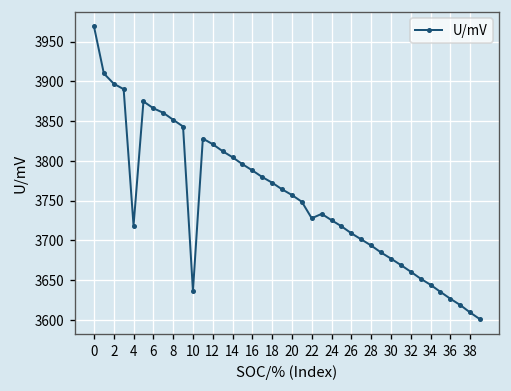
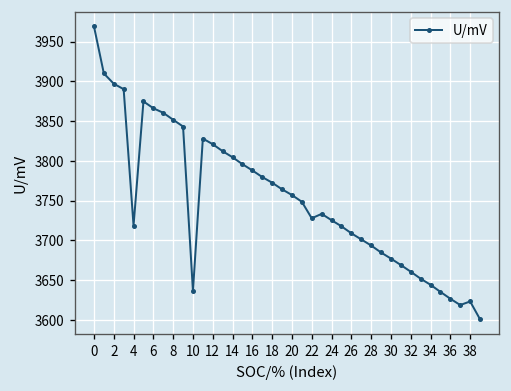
  {
    "0": 3970,
    "2": 3900,
    "4": 3720,
    "6": 3870,
    "8": 3850,
    "10": 3640,
    "12": 3820,
    "14": 3800,
    "16": 3790,
    "18": 3770,
    "20": 3760,
    "22": 3730,
    "24": 3730,
    "26": 3710,
    "28": 3690,
    "30": 3680,
    "32": 3660,
    "34": 3640,
    "36": 3630,
-   "38": 3610
+   "38": 3620
  }
